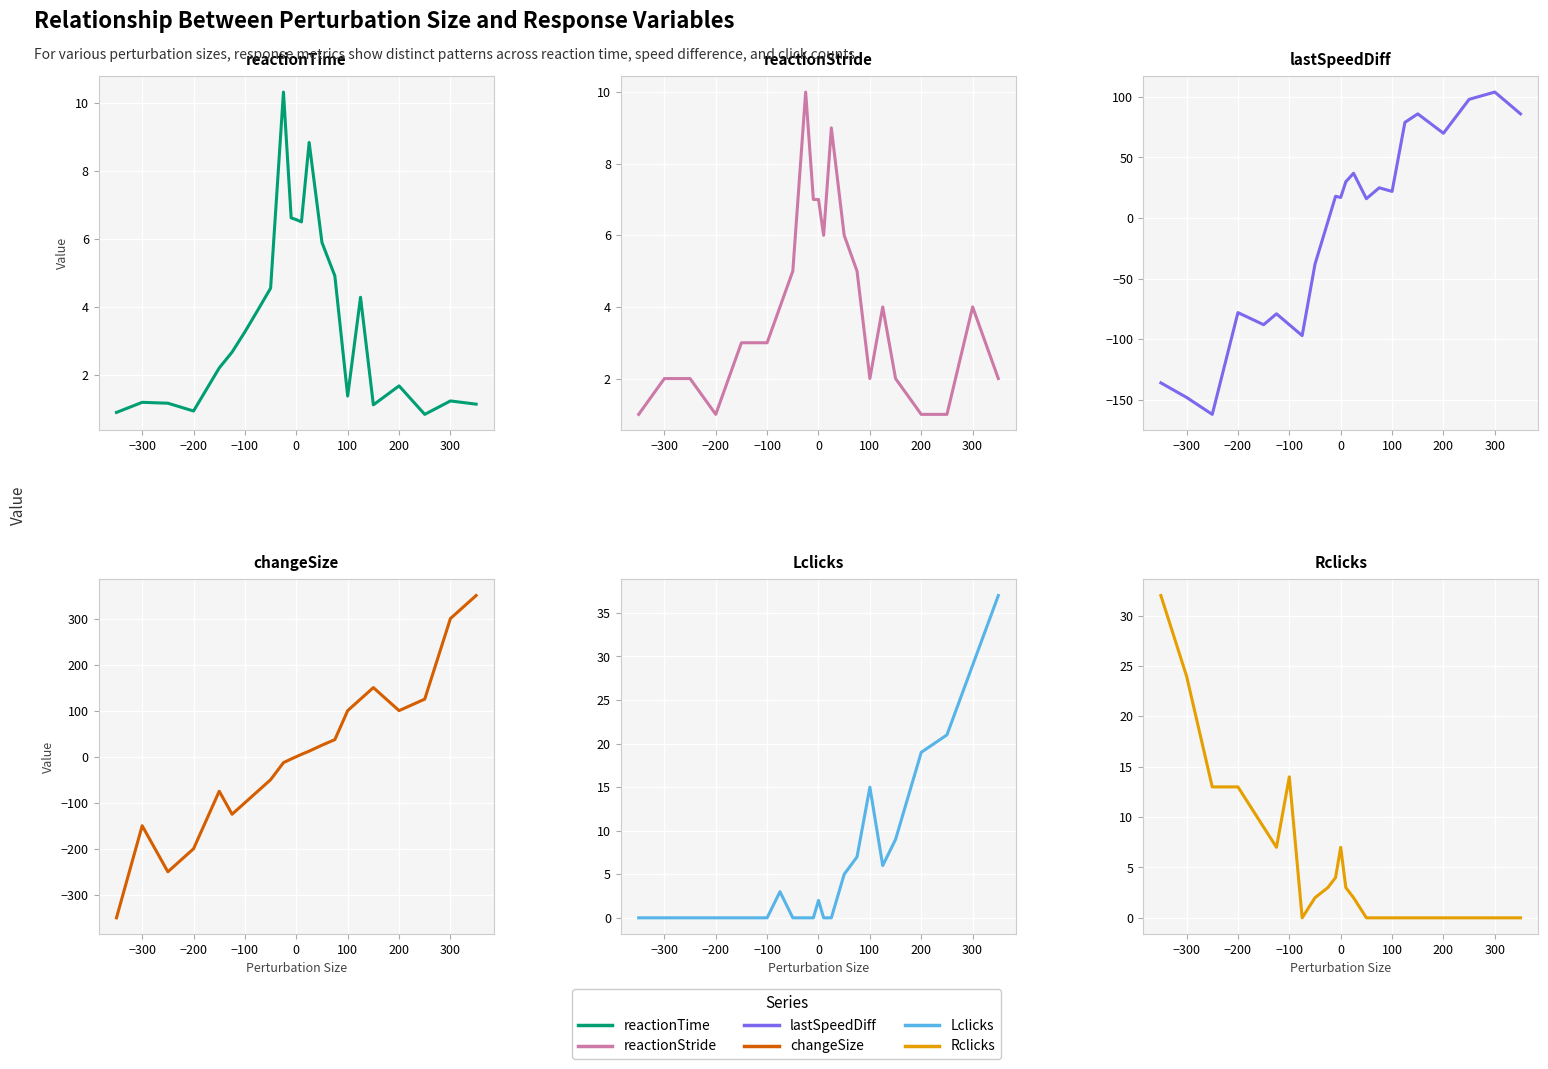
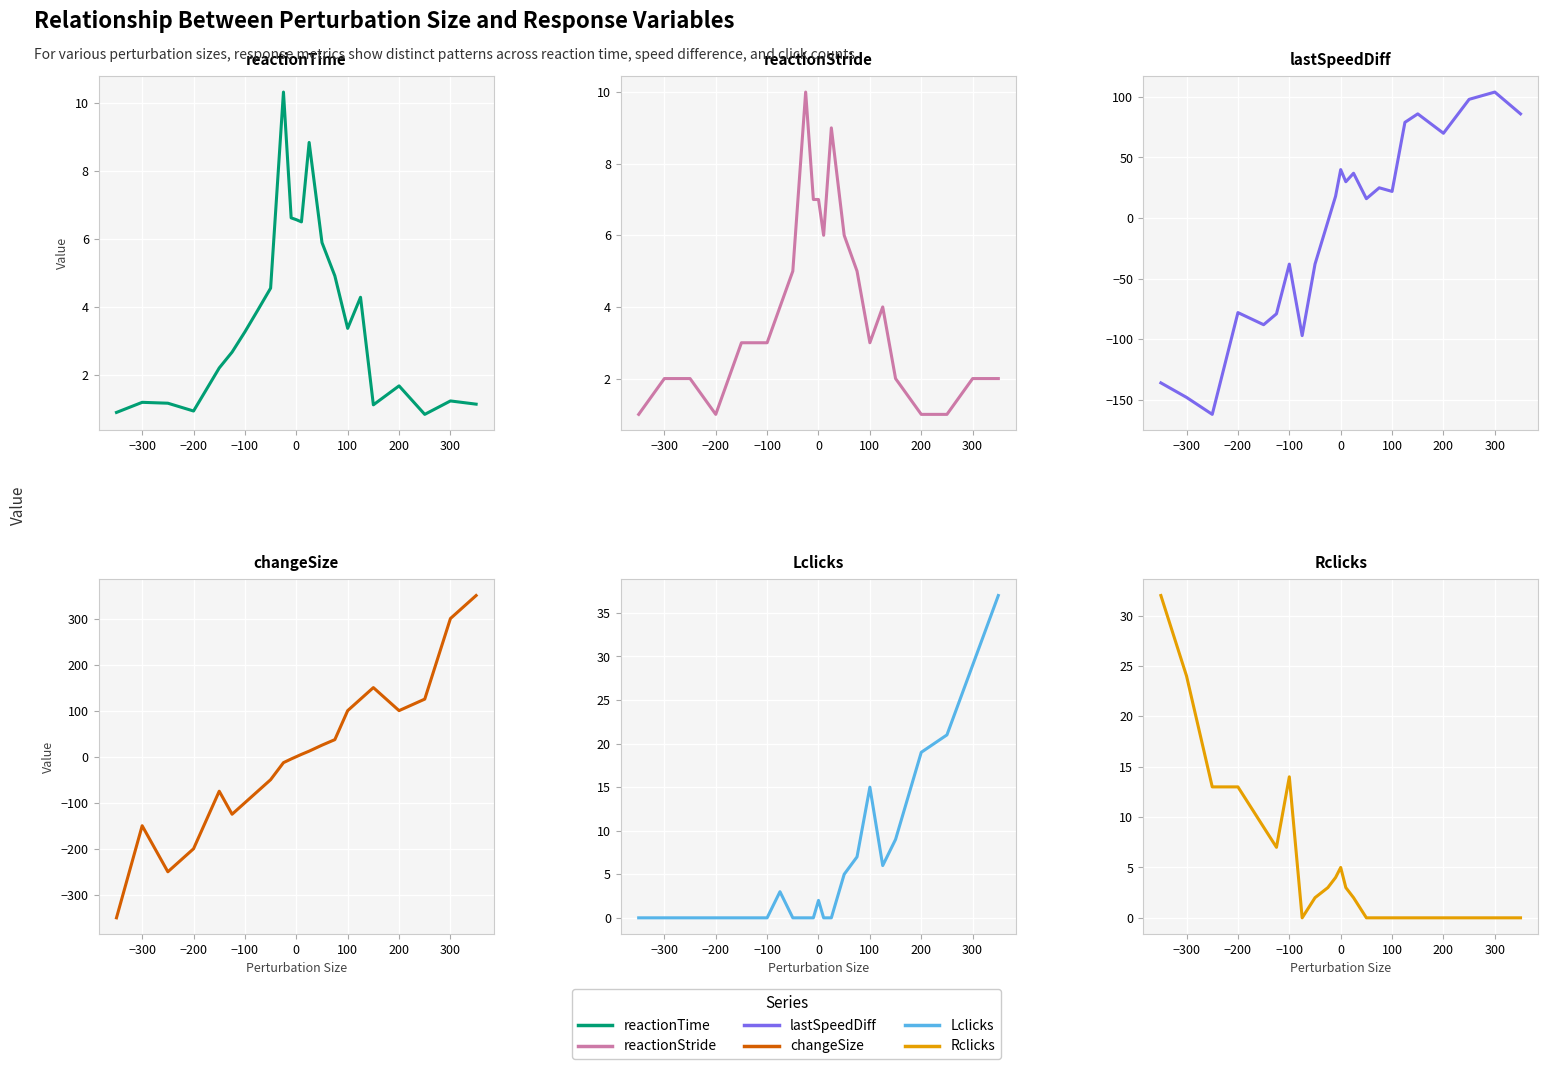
  {
    "reactionTime": {
      "−300": 1.2,
      "−200": 0.9,
      "−100": 3.3,
      "0": 6.6,
-     "100": 1.4,
+     "100": 3.4,
      "200": 1.7,
      "300": 1.2
    },
    "reactionStride": {
      "−300": 2,
      "−200": 1,
      "−100": 3,
      "0": 7,
-     "100": 2,
+     "100": 3,
      "200": 1,
-     "300": 4
+     "300": 2
    },
    "lastSpeedDiff": {
      "−300": -148,
      "−200": -78,
-     "−100": -88,
-     "0": 17,
+     "−100": -38,
+     "0": 40,
      "100": 22,
      "200": 70,
      "300": 104
    },
    "changeSize": {
      "−300": -150,
      "−200": -200,
      "−100": -100,
      "0": 0,
      "100": 100,
      "200": 100,
      "300": 300
    },
    "Lclicks": {
      "−300": 0,
      "−200": 0,
      "−100": 0,
      "0": 2,
      "100": 15,
      "200": 19,
      "300": 29
    },
    "Rclicks": {
      "−300": 24,
      "−200": 13,
      "−100": 14,
-     "0": 7,
+     "0": 5,
      "100": 0,
      "200": 0,
      "300": 0
    }
  }
